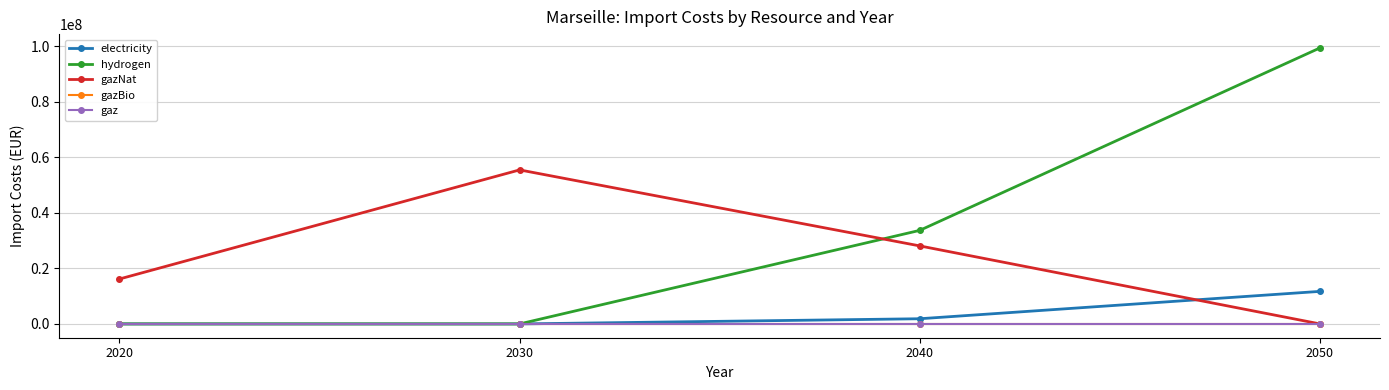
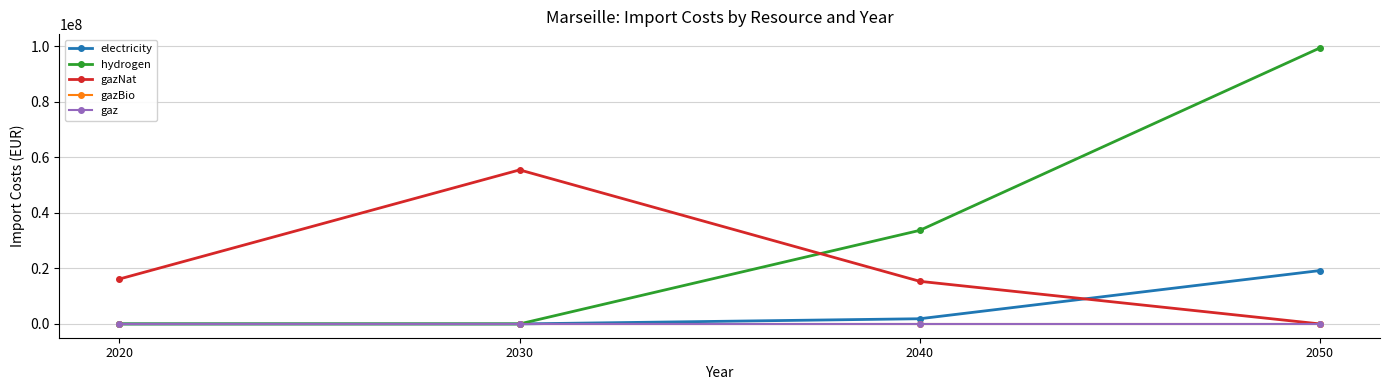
  {
    "electricity": {
      "2040": 2000000,
-     "2050": 12000000
+     "2050": 19000000
    },
    "hydrogen": {
      "2040": 34000000,
      "2050": 99000000
    },
    "gazNat": {
      "2020": 16000000,
      "2030": 55000000,
-     "2040": 28000000
+     "2040": 15000000
    },
    "gaz": {
      "2040": 0
    }
  }
